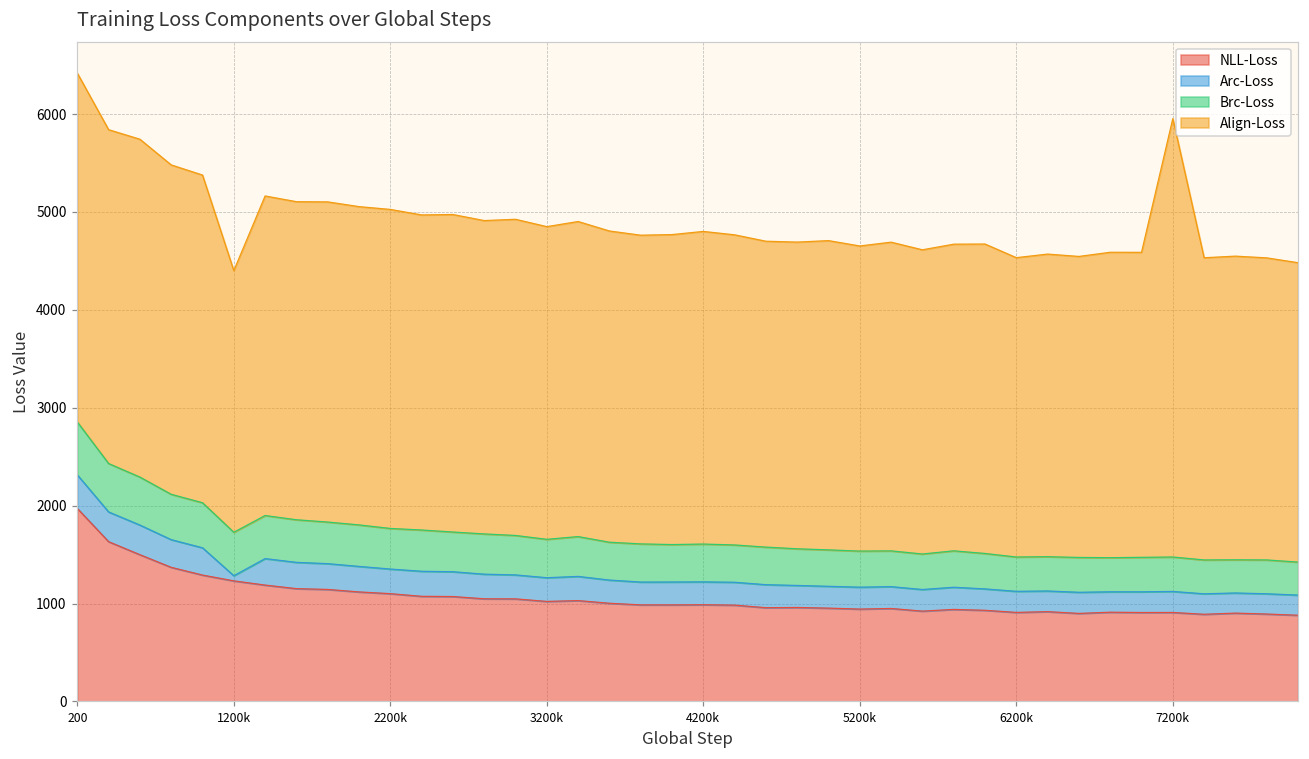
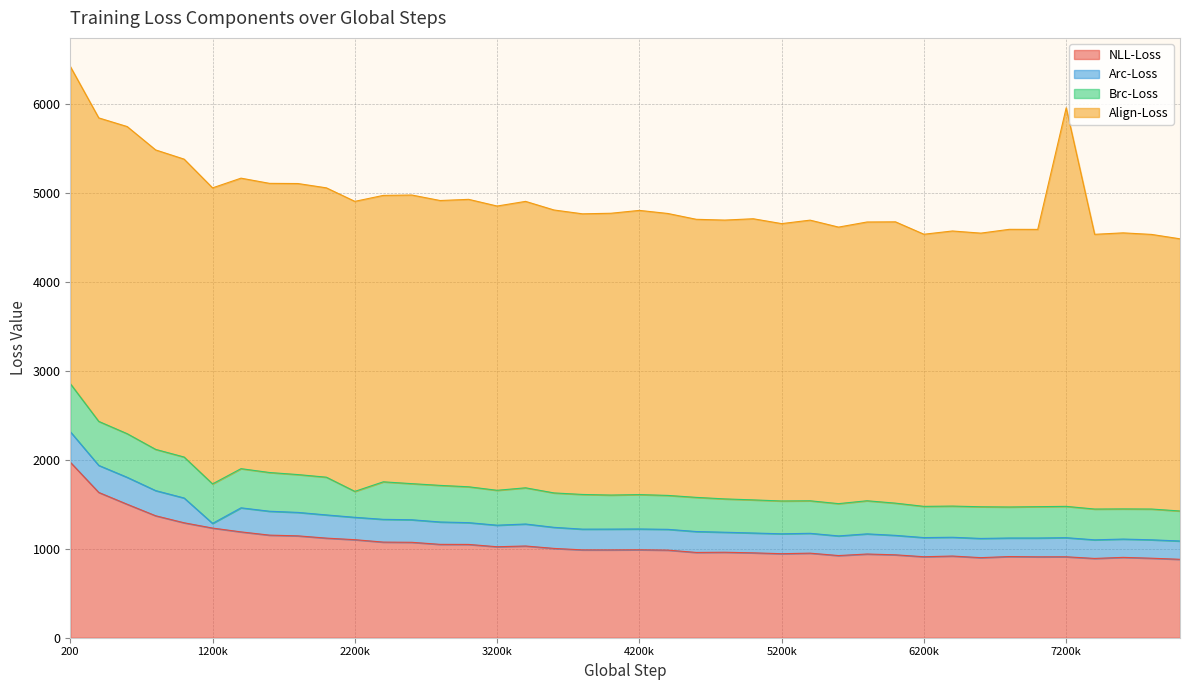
  {
    "NLL-Loss": {
      "200": 2000,
      "1200k": 1200,
      "2200k": 1100,
      "3200k": 1000,
      "4200k": 1000,
      "5200k": 900,
      "6200k": 900,
      "7200k": 900
    },
    "Arc-Loss": {
      "200": 300,
      "1200k": 100,
      "2200k": 300,
      "3200k": 200,
      "4200k": 200,
      "5200k": 200,
      "6200k": 200,
      "7200k": 200
    },
    "Brc-Loss": {
      "200": 500,
      "1200k": 400,
-     "2200k": 400,
+     "2200k": 300,
      "3200k": 400,
      "4200k": 400,
      "5200k": 400,
      "6200k": 400,
      "7200k": 400
    },
    "Align-Loss": {
      "200": 3600,
-     "1200k": 2700,
+     "1200k": 3300,
      "2200k": 3300,
      "3200k": 3200,
      "4200k": 3200,
      "5200k": 3100,
      "6200k": 3100,
      "7200k": 4500
    }
  }
